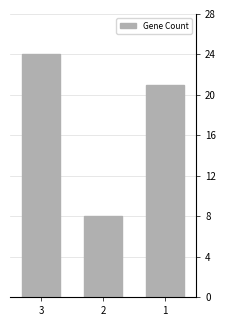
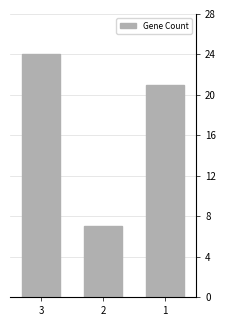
  {
    "3": 24,
-   "2": 8,
+   "2": 7,
    "1": 21
  }
